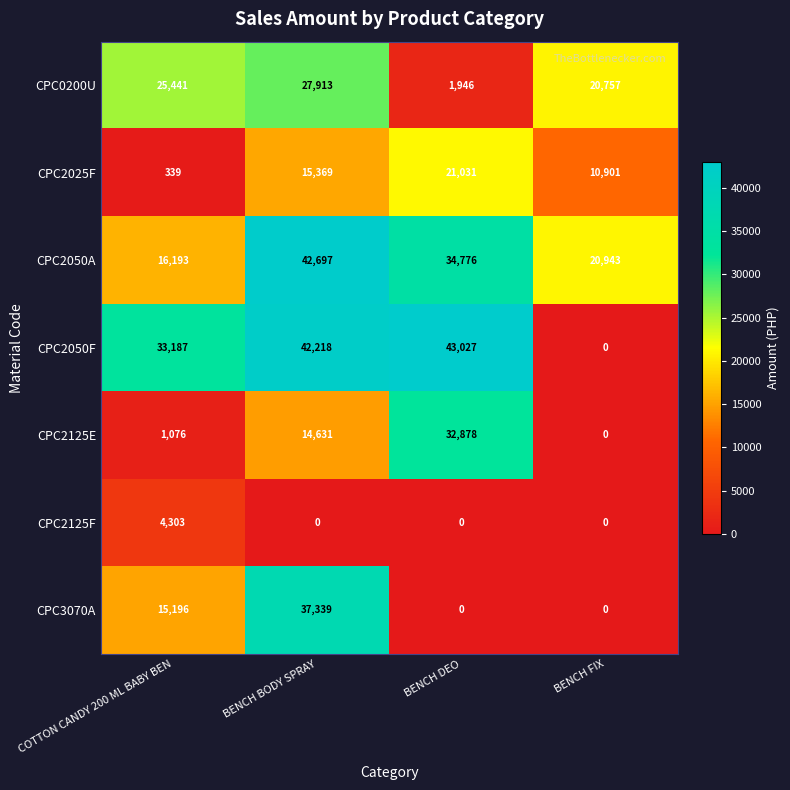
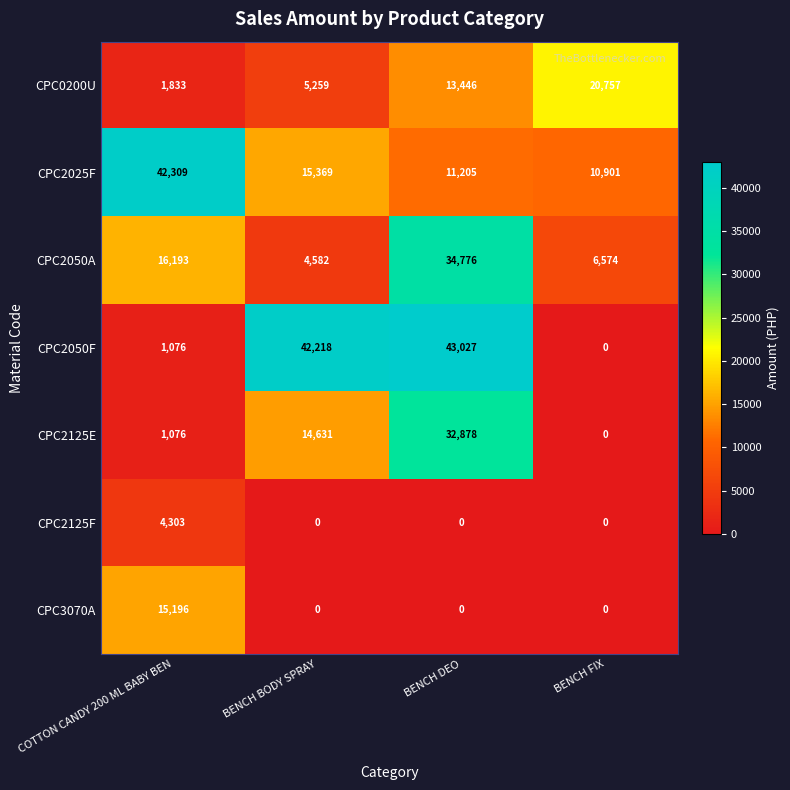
  {
    "CPC0200U": {
-     "COTTON CANDY 200 ML BABY BEN": "25,441",
-     "BENCH BODY SPRAY": "27,913",
-     "BENCH DEO": "1,946"
+     "COTTON CANDY 200 ML BABY BEN": "1,833",
+     "BENCH BODY SPRAY": "5,259",
+     "BENCH DEO": "13,446"
    },
    "CPC2025F": {
-     "COTTON CANDY 200 ML BABY BEN": "339",
+     "COTTON CANDY 200 ML BABY BEN": "42,309",
      "BENCH BODY SPRAY": "15,369",
-     "BENCH DEO": "21,031",
+     "BENCH DEO": "11,205",
      "BENCH FIX": "10,901"
    },
    "CPC2050A": {
      "COTTON CANDY 200 ML BABY BEN": "16,193",
-     "BENCH BODY SPRAY": "42,697",
+     "BENCH BODY SPRAY": "4,582",
      "BENCH DEO": "34,776",
-     "BENCH FIX": "20,943"
+     "BENCH FIX": "6,574"
    },
    "CPC2050F": {
-     "COTTON CANDY 200 ML BABY BEN": "33,187",
+     "COTTON CANDY 200 ML BABY BEN": "1,076",
      "BENCH BODY SPRAY": "42,218",
      "BENCH DEO": "43,027",
      "BENCH FIX": "0"
    },
    "CPC2125E": {
      "COTTON CANDY 200 ML BABY BEN": "1,076",
      "BENCH BODY SPRAY": "14,631",
      "BENCH DEO": "32,878",
      "BENCH FIX": "0"
    },
    "CPC2125F": {
      "COTTON CANDY 200 ML BABY BEN": "4,303",
      "BENCH BODY SPRAY": "0",
      "BENCH DEO": "0",
      "BENCH FIX": "0"
    },
    "CPC3070A": {
      "COTTON CANDY 200 ML BABY BEN": "15,196",
-     "BENCH BODY SPRAY": "37,339",
+     "BENCH BODY SPRAY": "0",
      "BENCH DEO": "0",
      "BENCH FIX": "0"
    }
  }
